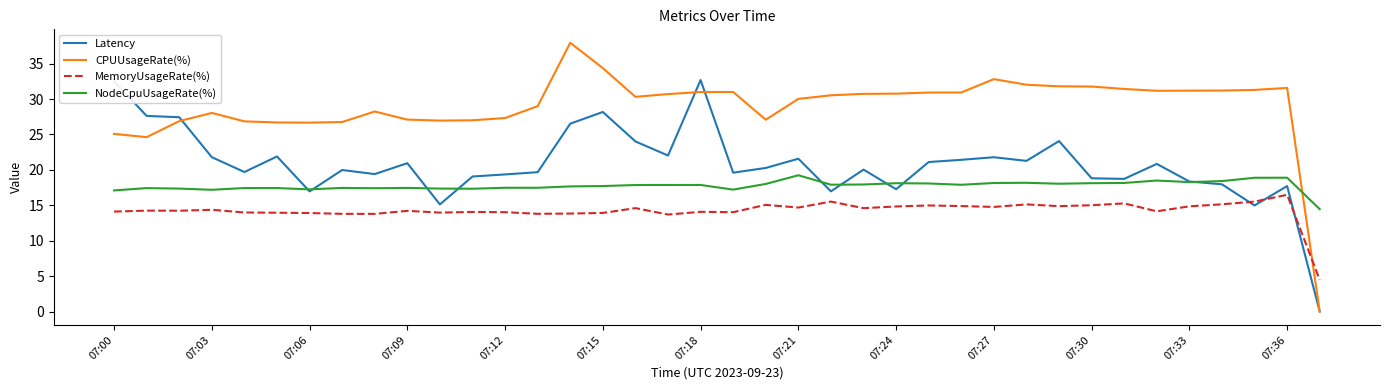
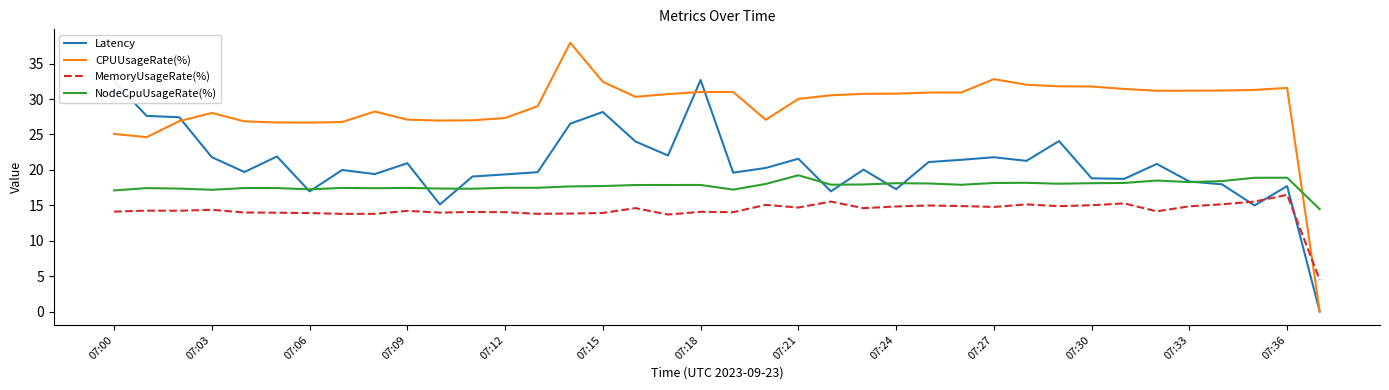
  {
    "Latency": {
      "07:03": 22,
      "07:09": 21,
      "07:12": 19,
      "07:15": 28,
      "07:18": 33,
      "07:21": 22,
      "07:24": 17,
      "07:27": 22,
      "07:30": 19,
      "07:36": 18
    },
    "CPUUsageRate(%)": {
      "07:00": 25,
      "07:03": 28,
      "07:06": 27,
      "07:09": 27,
      "07:12": 27,
-     "07:15": 34,
+     "07:15": 32,
      "07:18": 31,
      "07:21": 30,
      "07:24": 31,
      "07:27": 33,
      "07:30": 32,
      "07:33": 31,
      "07:36": 32
    },
    "MemoryUsageRate(%)": {
      "07:00": 14,
      "07:03": 14,
      "07:06": 14,
      "07:09": 14,
      "07:12": 14,
      "07:15": 14,
      "07:18": 14,
      "07:21": 15,
      "07:24": 15,
      "07:27": 15,
      "07:30": 15,
      "07:33": 15,
      "07:36": 16
    },
    "NodeCpuUsageRate(%)": {
      "07:00": 17,
      "07:03": 17,
      "07:09": 17,
      "07:12": 17,
      "07:15": 18,
      "07:18": 18,
      "07:21": 19,
      "07:24": 18,
      "07:27": 18,
      "07:30": 18,
      "07:36": 19
    }
  }
